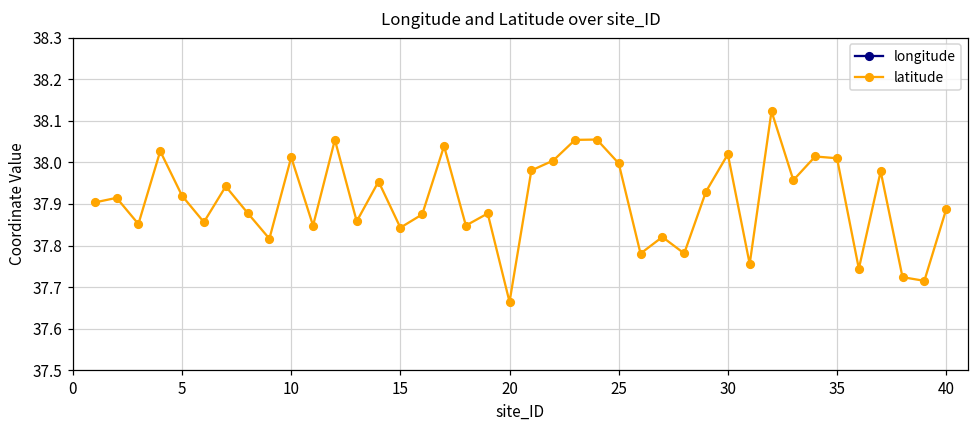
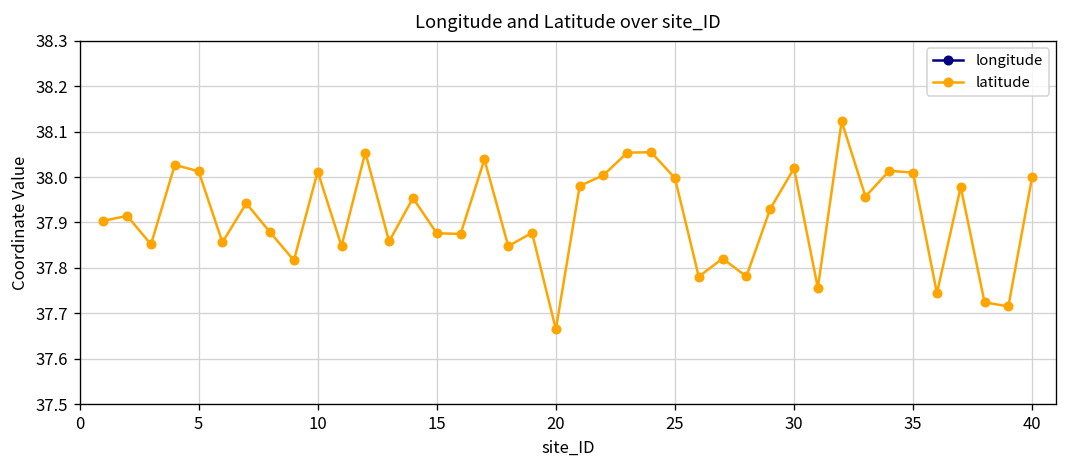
  {
    "latitude": {
-     "5": 37.92,
+     "5": 38.01,
      "10": 38.01,
-     "15": 37.84,
+     "15": 37.88,
      "20": 37.66,
      "25": 38.00,
      "30": 38.02,
      "35": 38.01,
-     "40": 37.89
+     "40": 38.00
    }
  }
